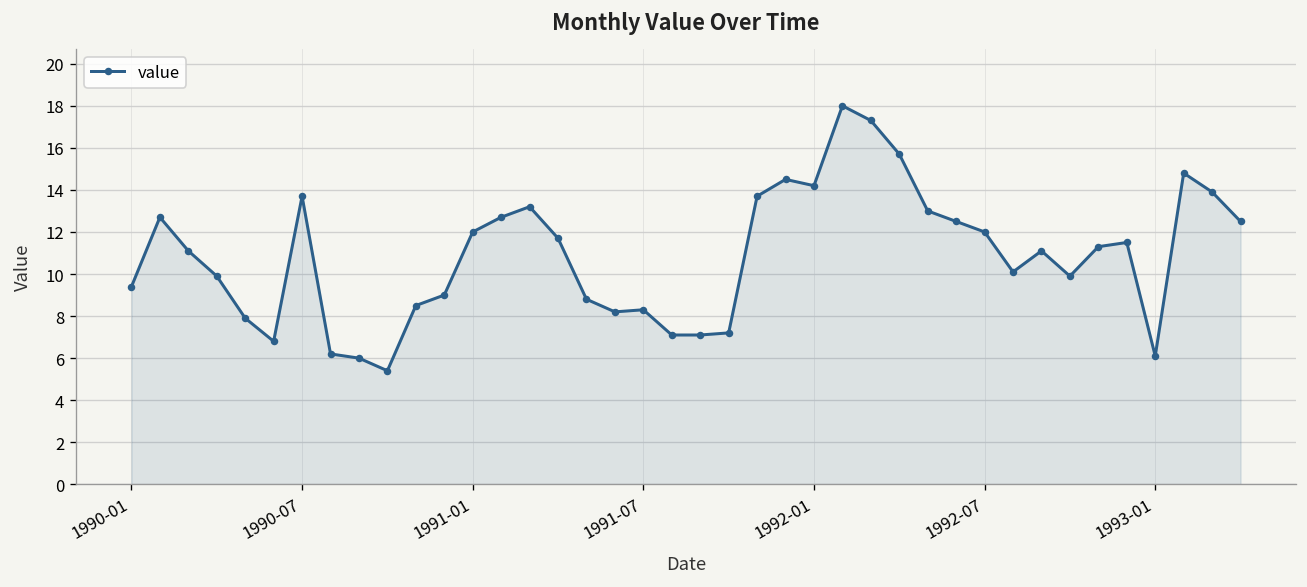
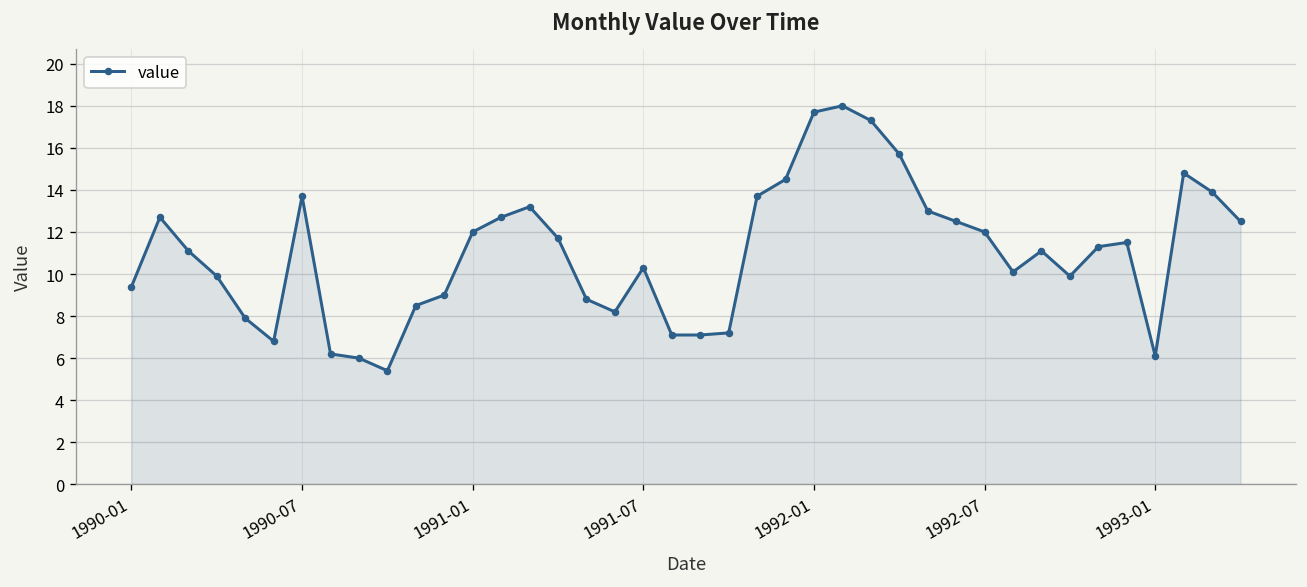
  {
    "1990-01": 9.4,
    "1990-07": 13.7,
    "1991-01": 12.0,
-   "1991-07": 8.3,
-   "1992-01": 14.2,
+   "1991-07": 10.3,
+   "1992-01": 17.7,
    "1992-07": 12.0,
    "1993-01": 6.1
  }
